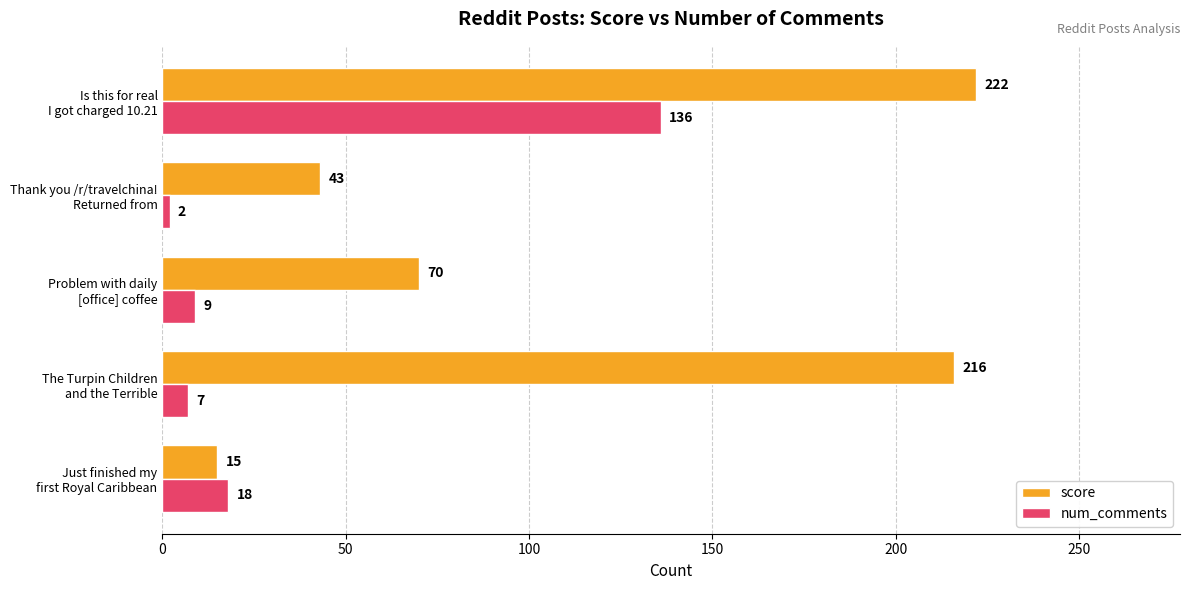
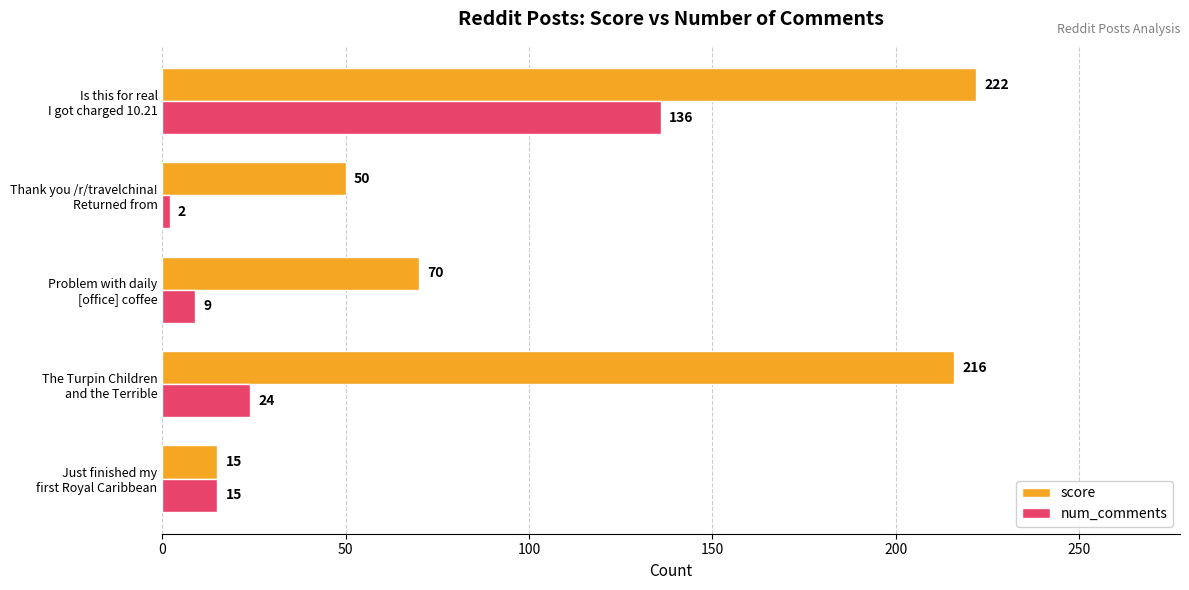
  {
    "score": {
      "Is this for real I got charged 10.21": 222,
-     "Thank you /r/travelchina! Returned from": 43,
+     "Thank you /r/travelchina! Returned from": 50,
      "Problem with daily [office] coffee": 70,
      "The Turpin Children and the Terrible": 216,
      "Just finished my first Royal Caribbean": 15
    },
    "num_comments": {
      "Is this for real I got charged 10.21": 136,
      "Thank you /r/travelchina! Returned from": 2,
      "Problem with daily [office] coffee": 9,
-     "The Turpin Children and the Terrible": 7,
-     "Just finished my first Royal Caribbean": 18
+     "The Turpin Children and the Terrible": 24,
+     "Just finished my first Royal Caribbean": 15
    }
  }
